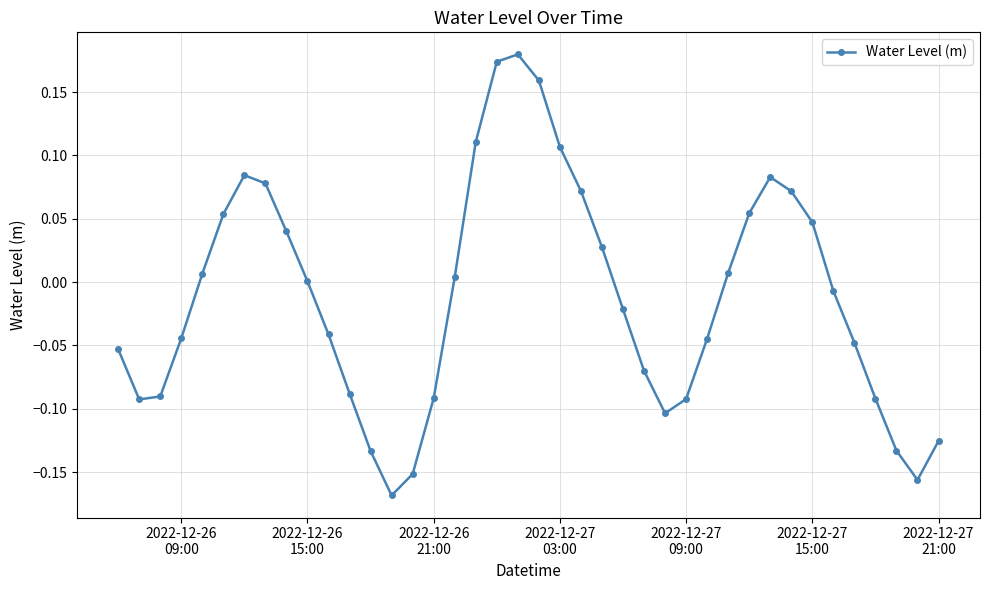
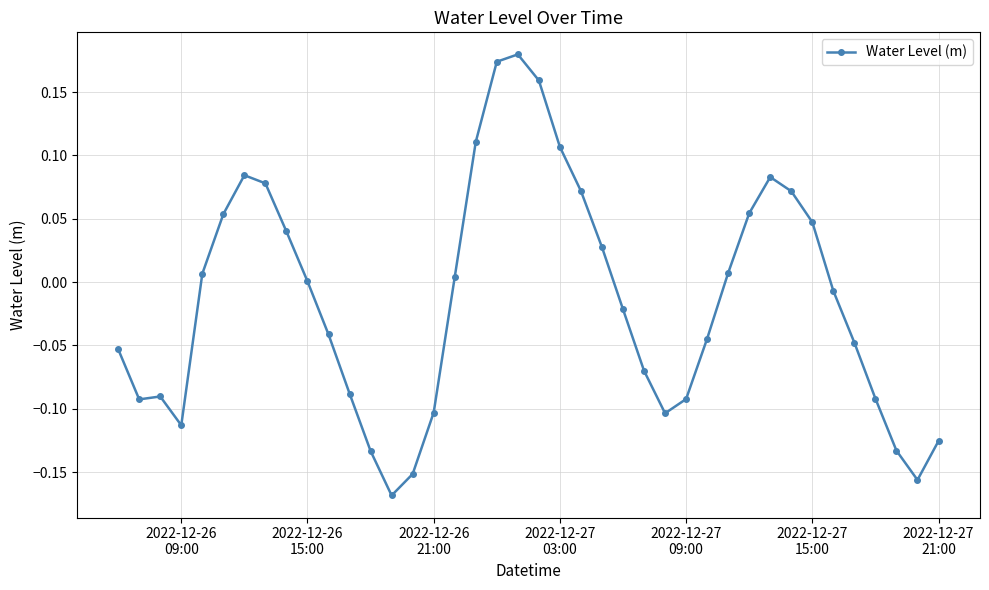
  {
-   "2022-12-26 09:00": -0.044,
+   "2022-12-26 09:00": -0.113,
    "2022-12-26 15:00": 0.001,
-   "2022-12-26 21:00": -0.092,
+   "2022-12-26 21:00": -0.103,
    "2022-12-27 03:00": 0.107,
    "2022-12-27 09:00": -0.092,
    "2022-12-27 15:00": 0.047,
    "2022-12-27 21:00": -0.125
  }
